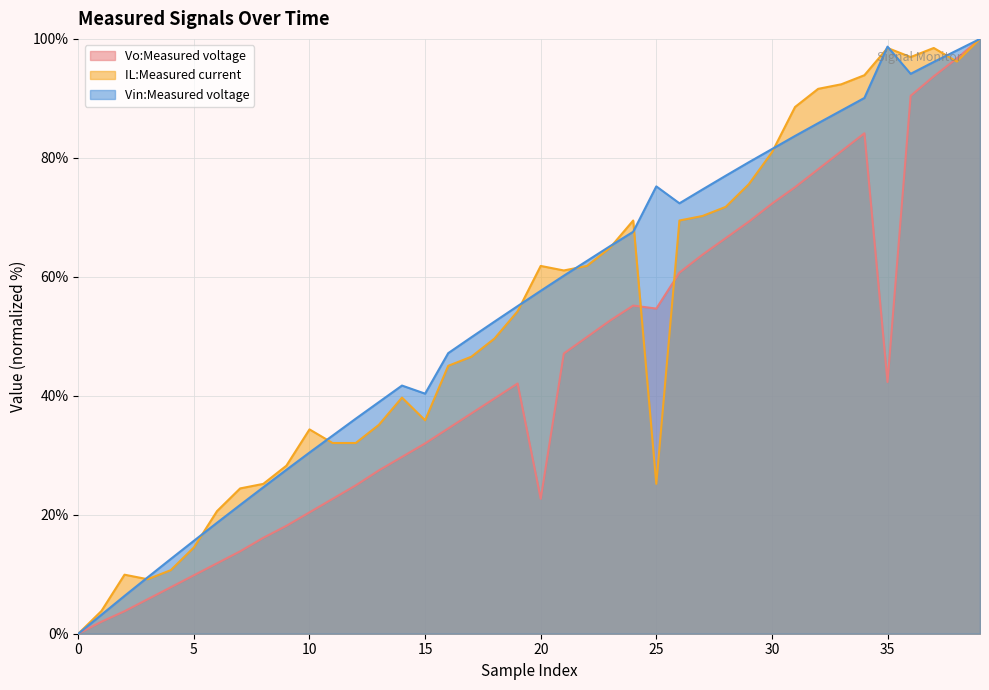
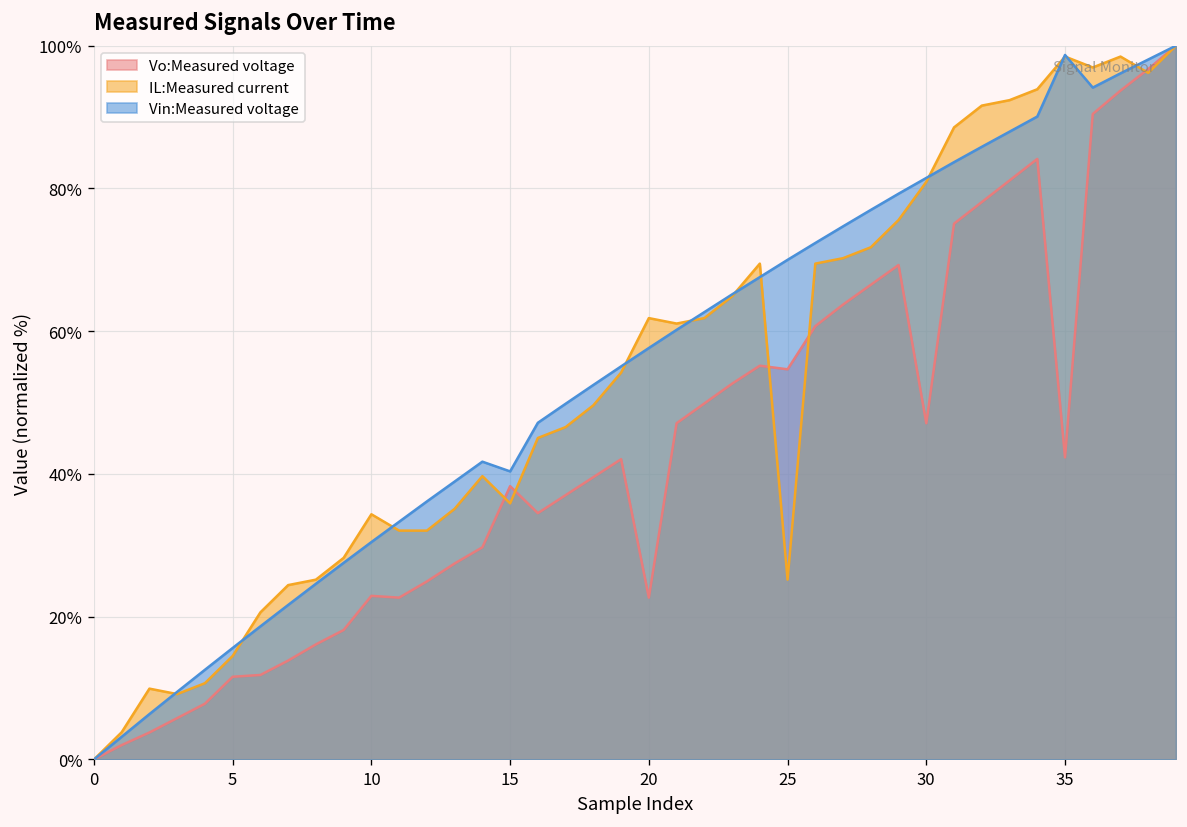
  {
    "Vo:Measured voltage": {
-     "5": "10%",
-     "10": "20%",
-     "15": "32%",
+     "5": "12%",
+     "10": "23%",
+     "15": "38%",
      "20": "23%",
      "25": "55%",
-     "30": "72%",
+     "30": "47%",
      "35": "42%"
    },
    "IL:Measured current": {
      "5": "15%",
      "10": "34%",
      "15": "36%",
      "20": "62%",
      "25": "25%",
      "30": "81%"
    },
    "Vin:Measured voltage": {
      "5": "16%",
      "10": "30%",
      "15": "40%",
      "20": "58%",
-     "25": "75%",
+     "25": "70%",
      "30": "81%"
    }
  }
